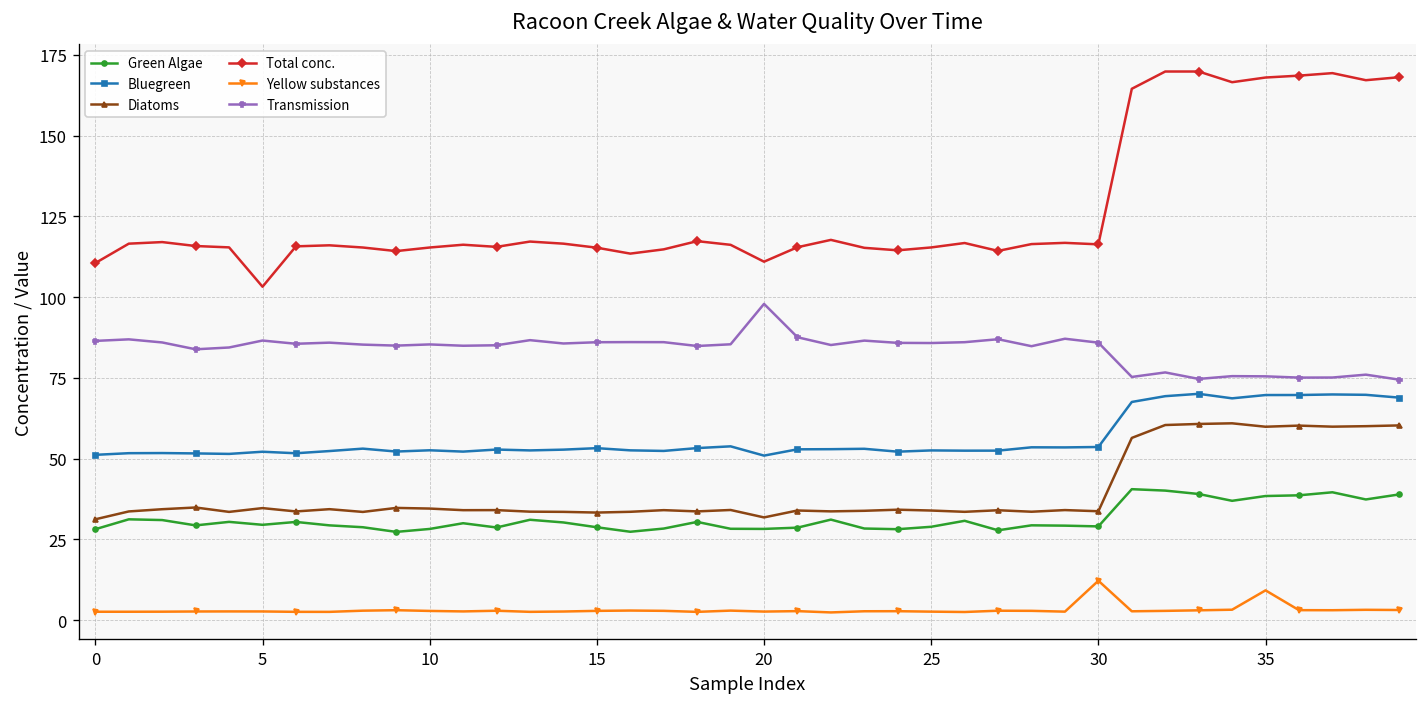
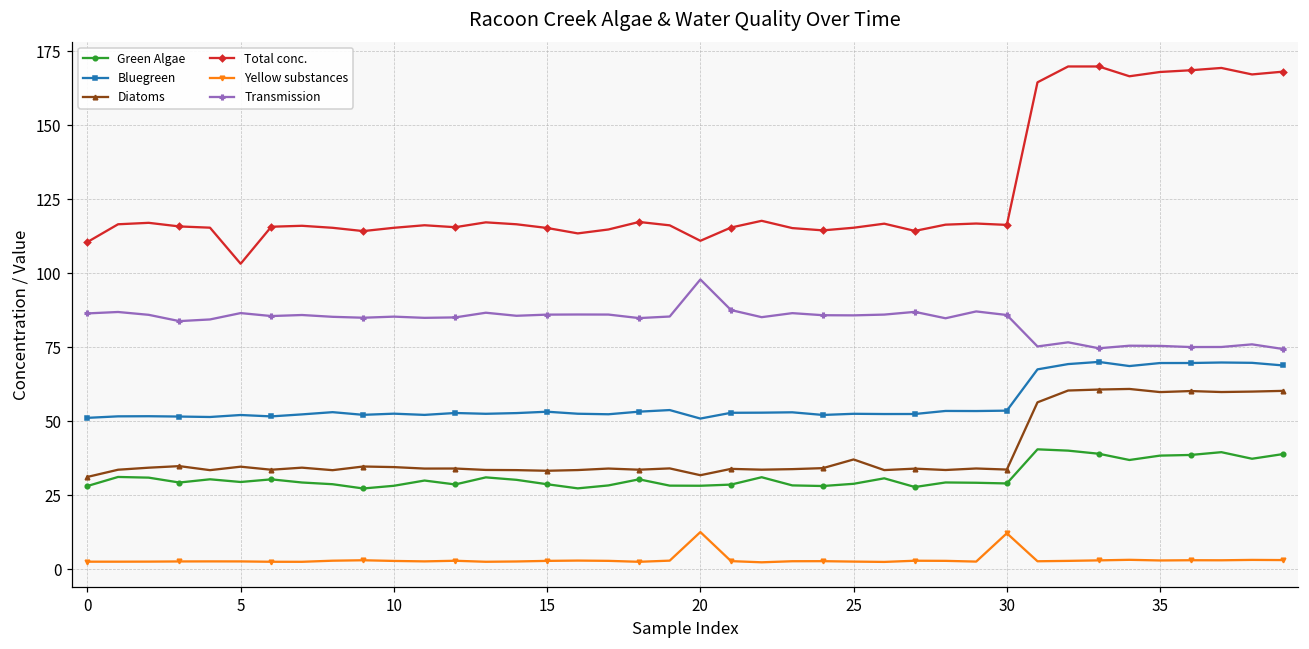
  {
    "Green Algae": {
      "0": 28,
      "5": 30,
      "10": 28,
      "15": 29,
      "20": 28,
      "25": 29,
      "30": 29,
      "35": 38
    },
    "Bluegreen": {
      "0": 51,
      "5": 52,
      "10": 53,
      "15": 53,
      "20": 51,
      "25": 53,
      "30": 54,
      "35": 70
    },
    "Diatoms": {
      "0": 31,
      "5": 35,
      "10": 35,
      "15": 33,
      "20": 32,
-     "25": 34,
+     "25": 37,
      "30": 34,
      "35": 60
    },
    "Total conc.": {
      "0": 111,
      "5": 103,
      "10": 115,
      "15": 115,
      "20": 111,
      "25": 115,
      "30": 116,
      "35": 168
    },
    "Yellow substances": {
      "0": 3,
      "5": 3,
      "10": 3,
      "15": 3,
-     "20": 3,
+     "20": 13,
      "25": 3,
      "30": 12,
-     "35": 9
+     "35": 3
    },
    "Transmission": {
      "0": 86,
      "5": 87,
      "10": 85,
      "15": 86,
      "20": 98,
      "25": 86,
      "30": 86,
      "35": 75
    }
  }
